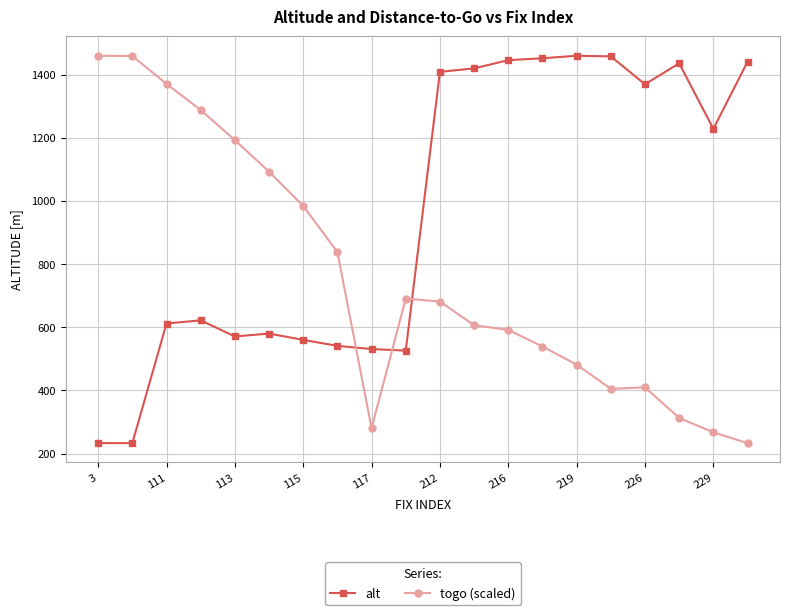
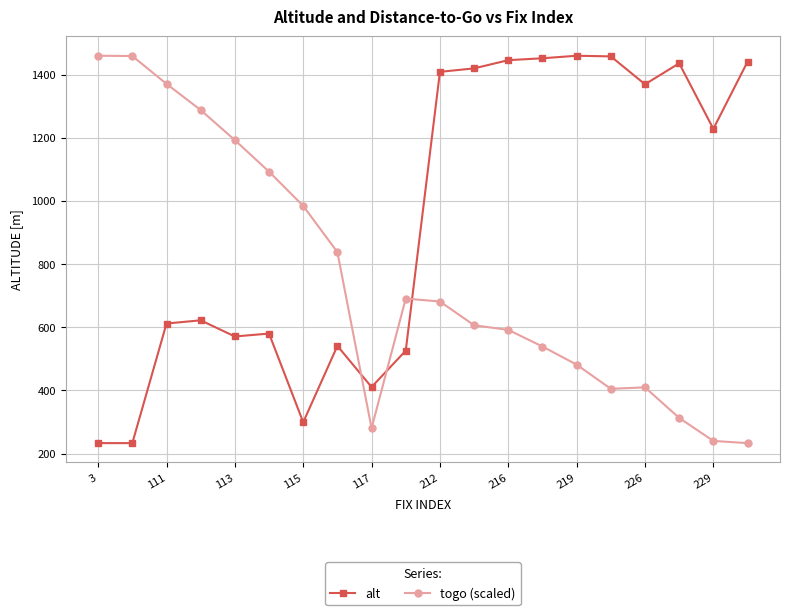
  {
    "alt": {
      "111": 610,
      "113": 570,
-     "115": 560,
-     "117": 530,
+     "115": 300,
+     "117": 410,
      "212": 1410,
      "216": 1450,
      "219": 1460,
      "226": 1370,
      "229": 1230
    },
    "togo (scaled)": {
      "111": 1370,
      "113": 1190,
      "115": 980,
      "117": 280,
      "212": 680,
      "216": 590,
      "219": 480,
      "226": 410,
-     "229": 270
+     "229": 240
    }
  }
